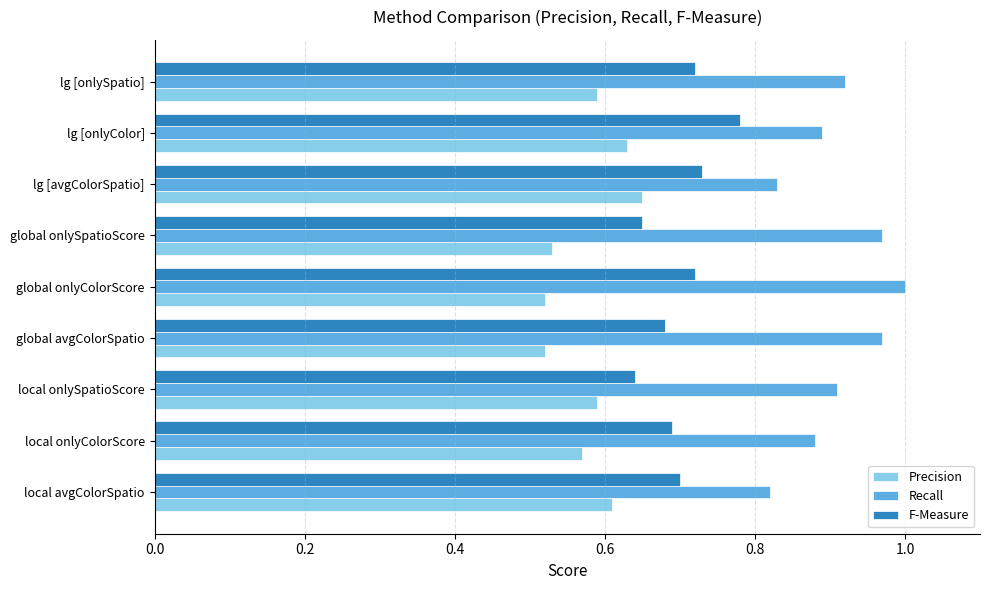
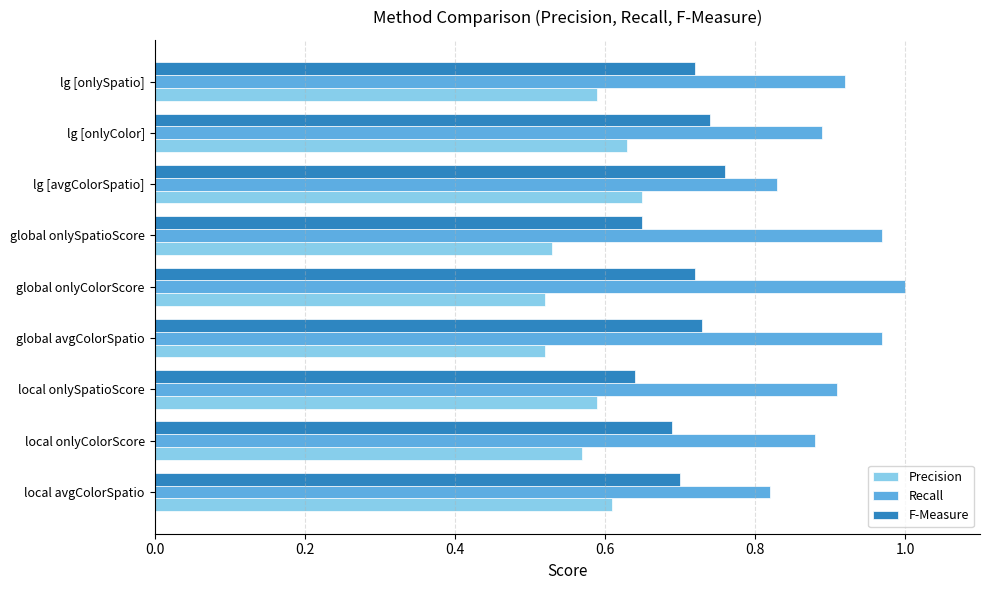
  {
    "F-Measure": {
      "lg [onlySpatio]": 0.72,
-     "lg [onlyColor]": 0.78,
-     "lg [avgColorSpatio]": 0.73,
+     "lg [onlyColor]": 0.74,
+     "lg [avgColorSpatio]": 0.76,
      "global onlySpatioScore": 0.65,
      "global onlyColorScore": 0.72,
-     "global avgColorSpatio": 0.68,
+     "global avgColorSpatio": 0.73,
      "local onlySpatioScore": 0.64,
      "local onlyColorScore": 0.69,
      "local avgColorSpatio": 0.70
    }
  }
